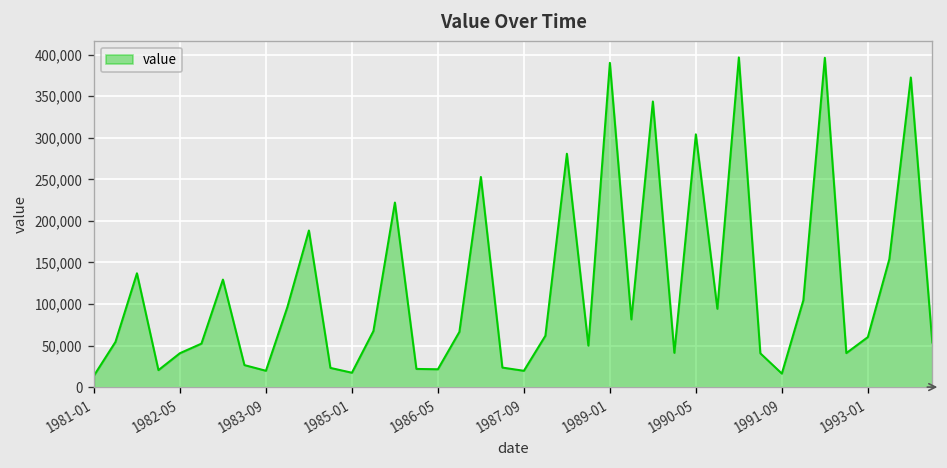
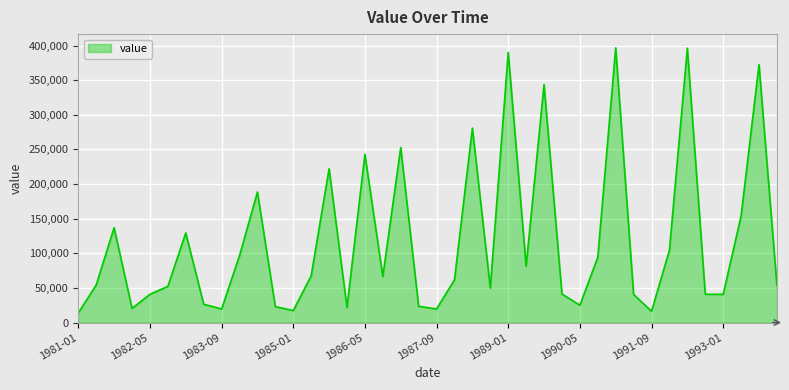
  {
    "1981-01": "10,000",
    "1982-05": "40,000",
    "1983-09": "20,000",
    "1985-01": "20,000",
-   "1986-05": "20,000",
+   "1986-05": "240,000",
    "1987-09": "20,000",
    "1989-01": "390,000",
-   "1990-05": "300,000",
+   "1990-05": "30,000",
    "1991-09": "20,000",
-   "1993-01": "60,000"
+   "1993-01": "40,000"
  }
